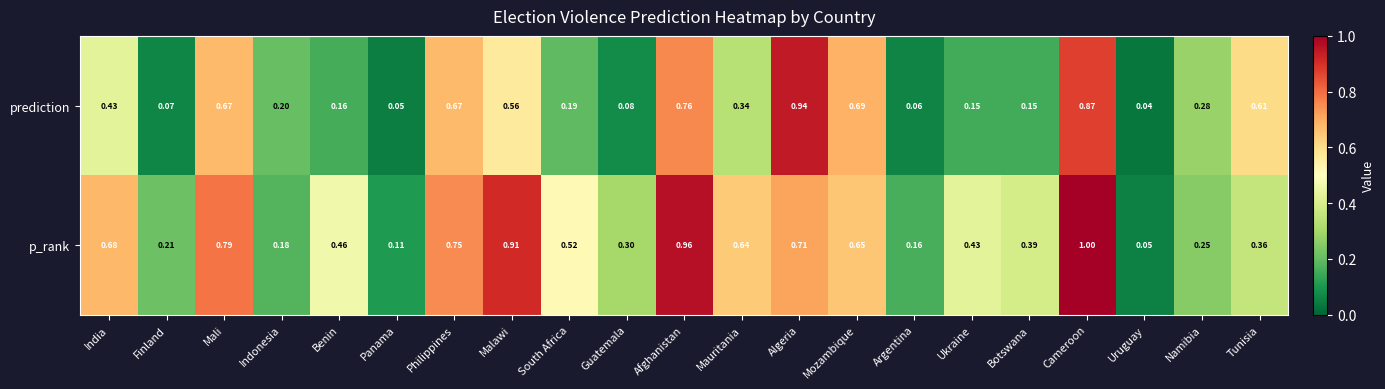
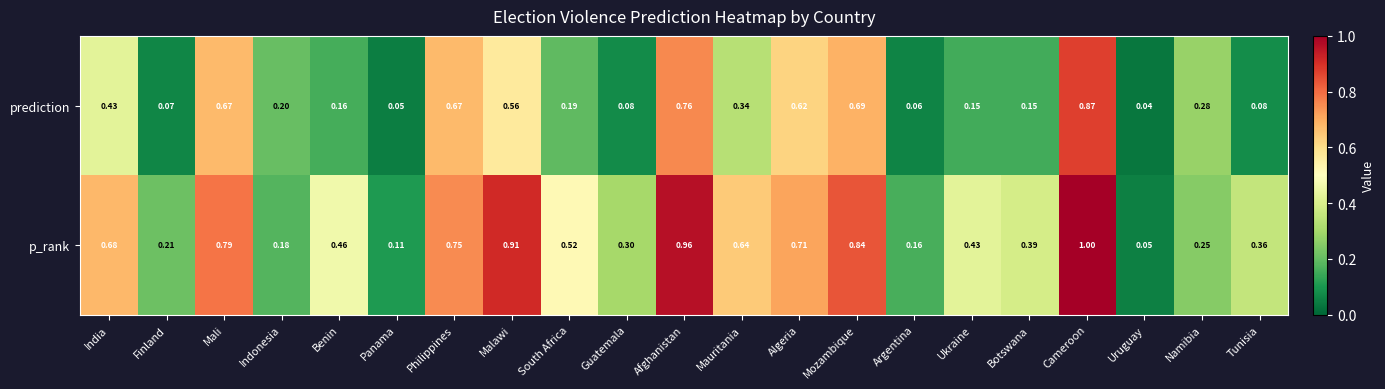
  {
    "prediction": {
      "India": 0.43,
      "Finland": 0.07,
      "Mali": 0.67,
      "Indonesia": 0.20,
      "Benin": 0.16,
      "Panama": 0.05,
      "Philippines": 0.67,
      "Malawi": 0.56,
      "South Africa": 0.19,
      "Guatemala": 0.08,
      "Afghanistan": 0.76,
      "Mauritania": 0.34,
-     "Algeria": 0.94,
+     "Algeria": 0.62,
      "Mozambique": 0.69,
      "Argentina": 0.06,
      "Ukraine": 0.15,
      "Botswana": 0.15,
      "Cameroon": 0.87,
      "Uruguay": 0.04,
      "Namibia": 0.28,
-     "Tunisia": 0.61
+     "Tunisia": 0.08
    },
    "p_rank": {
      "India": 0.68,
      "Finland": 0.21,
      "Mali": 0.79,
      "Indonesia": 0.18,
      "Benin": 0.46,
      "Panama": 0.11,
      "Philippines": 0.75,
      "Malawi": 0.91,
      "South Africa": 0.52,
      "Guatemala": 0.30,
      "Afghanistan": 0.96,
      "Mauritania": 0.64,
      "Algeria": 0.71,
-     "Mozambique": 0.65,
+     "Mozambique": 0.84,
      "Argentina": 0.16,
      "Ukraine": 0.43,
      "Botswana": 0.39,
      "Cameroon": 1.00,
      "Uruguay": 0.05,
      "Namibia": 0.25,
      "Tunisia": 0.36
    }
  }
